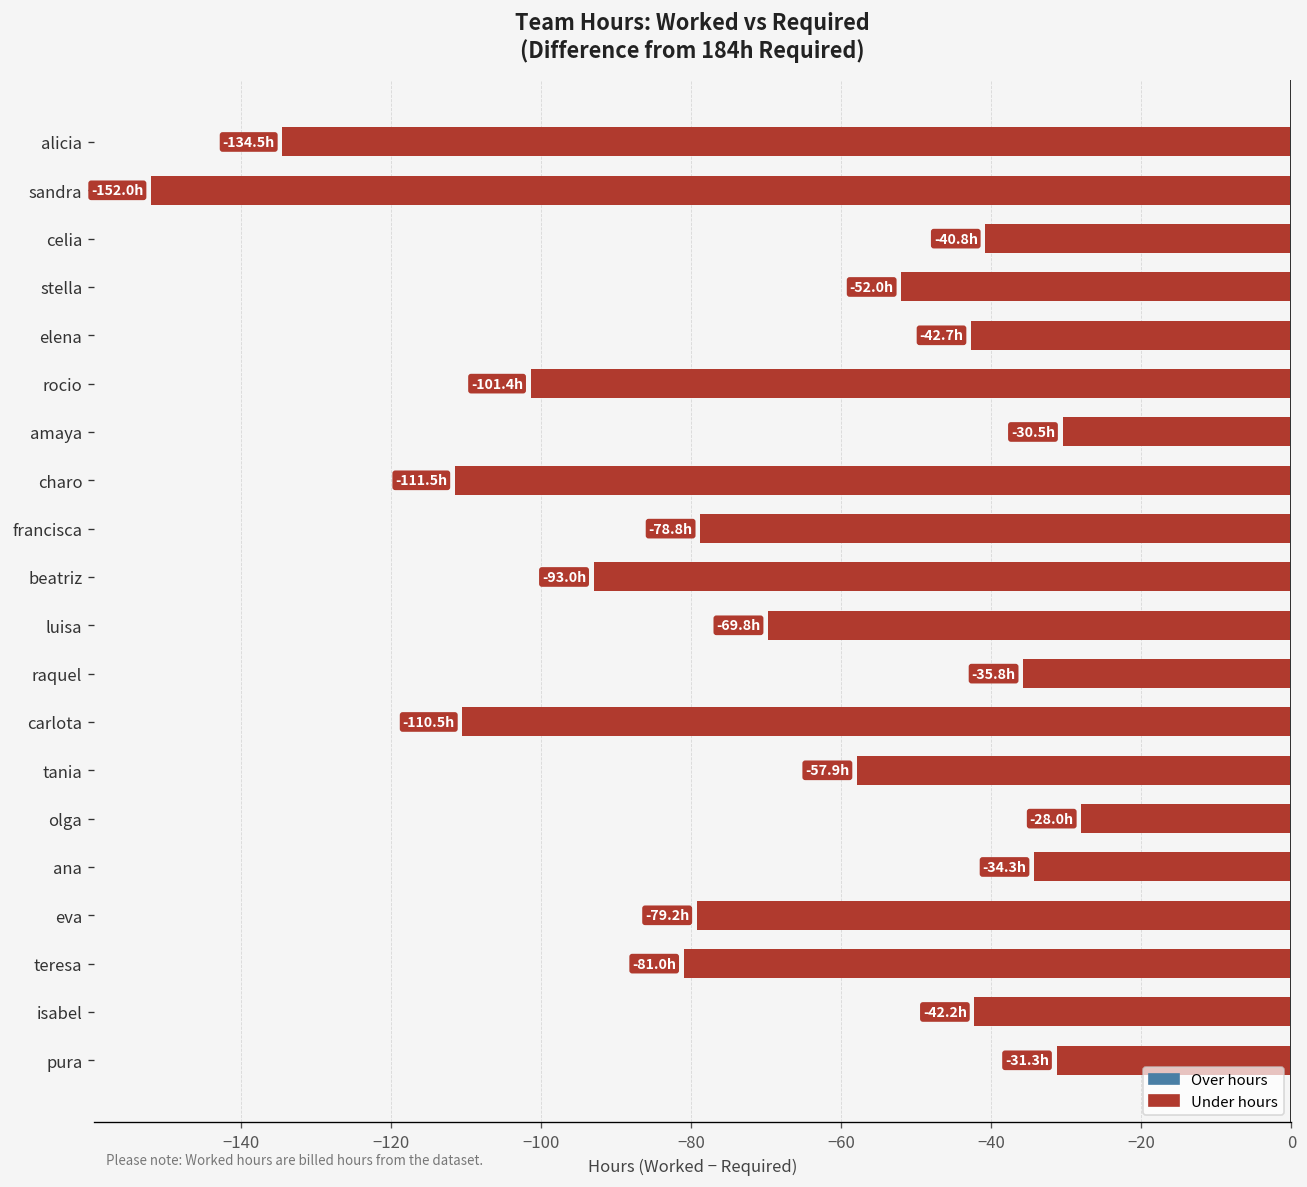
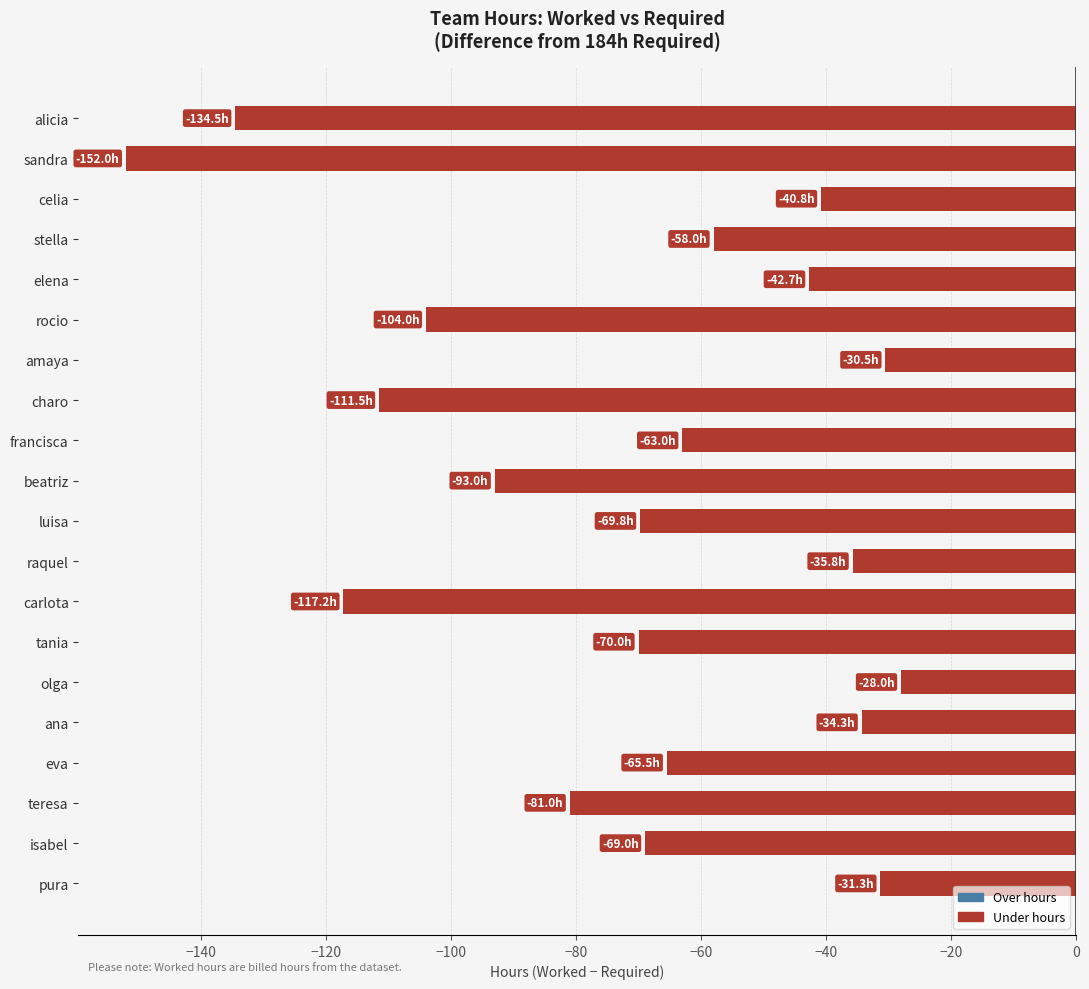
  {
-   "stella": "-52.0h",
-   "rocio": "-101.4h",
-   "francisca": "-78.8h",
-   "carlota": "-110.5h",
-   "tania": "-57.9h",
-   "eva": "-79.2h",
-   "isabel": "-42.2h"
+   "stella": "-58.0h",
+   "rocio": "-104.0h",
+   "francisca": "-63.0h",
+   "carlota": "-117.2h",
+   "tania": "-70.0h",
+   "eva": "-65.5h",
+   "isabel": "-69.0h"
  }
